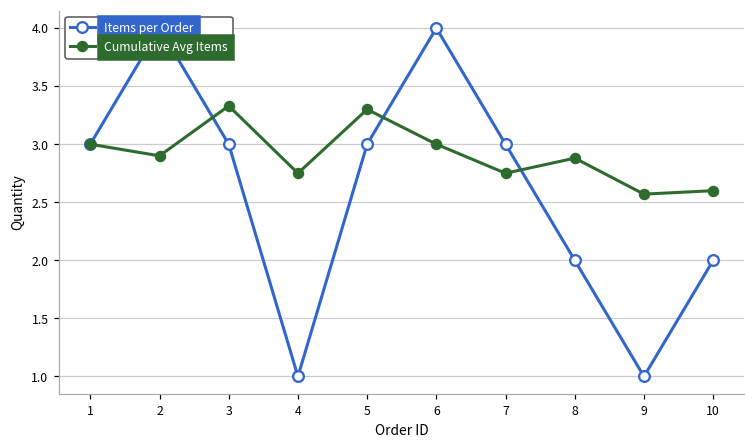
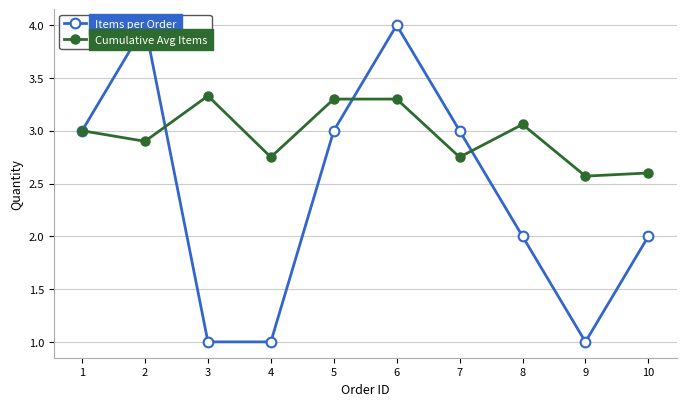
  {
    "Items per Order": {
-     "3": 3,
+     "3": 1,
      "4": 1,
      "5": 3,
      "6": 4,
      "7": 3,
      "8": 2,
      "9": 1,
      "10": 2
    },
    "Cumulative Avg Items": {
      "2": 2.90,
      "3": 3.33,
      "4": 2.75,
      "5": 3.30,
-     "6": 3.0,
+     "6": 3.3,
      "7": 2.75,
-     "8": 2.88,
+     "8": 3.06,
      "9": 2.57,
      "10": 2.60
    }
  }
